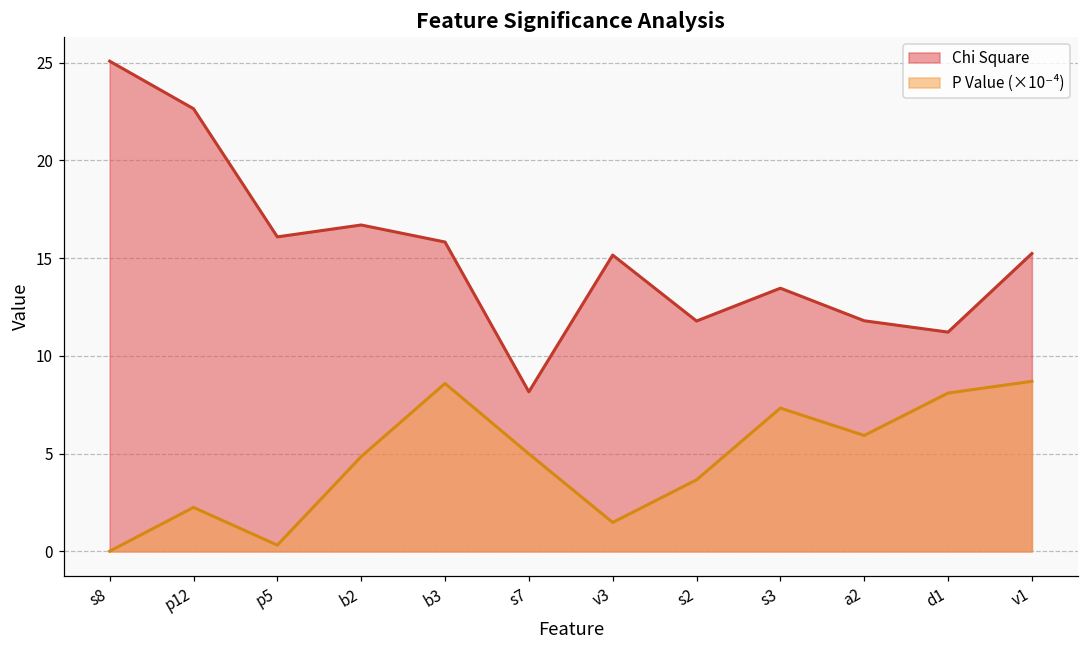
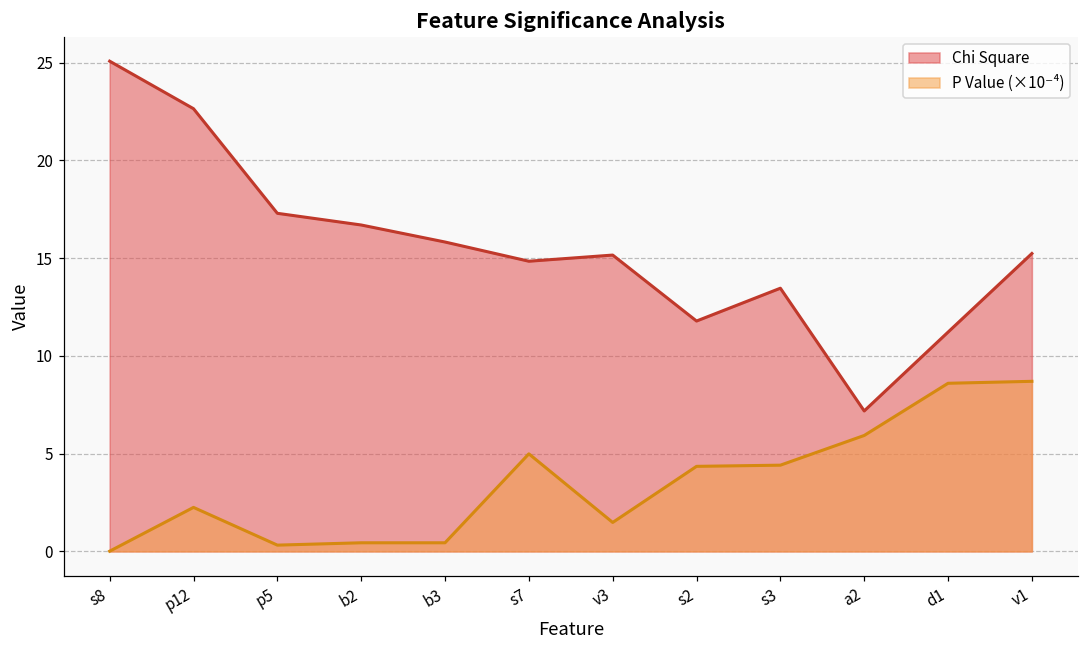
  {
    "Chi Square": {
      "s8": 25.1,
      "p12": 22.6,
-     "p5": 16.1,
+     "p5": 17.3,
      "b2": 16.7,
      "b3": 15.8,
-     "s7": 8.2,
+     "s7": 14.8,
      "v3": 15.2,
      "s2": 11.8,
      "s3": 13.5,
-     "a2": 11.8,
+     "a2": 7.2,
      "d1": 11.2,
      "v1": 15.2
    },
    "P Value (×10⁻⁴)": {
      "s8": 0.0,
      "p12": 2.3,
      "p5": 0.3,
-     "b2": 4.9,
-     "b3": 8.6,
+     "b2": 0.4,
+     "b3": 0.4,
      "s7": 5.0,
      "v3": 1.5,
-     "s2": 3.7,
-     "s3": 7.3,
+     "s2": 4.4,
+     "s3": 4.4,
      "a2": 5.9,
-     "d1": 8.1,
+     "d1": 8.6,
      "v1": 8.7
    }
  }
